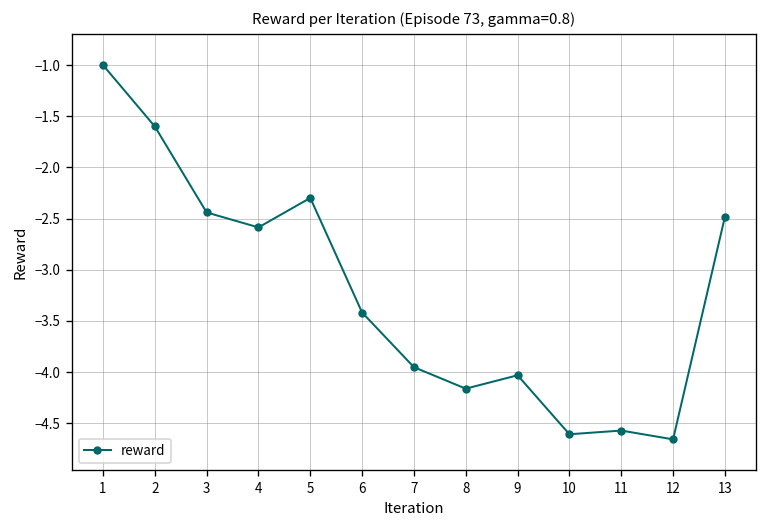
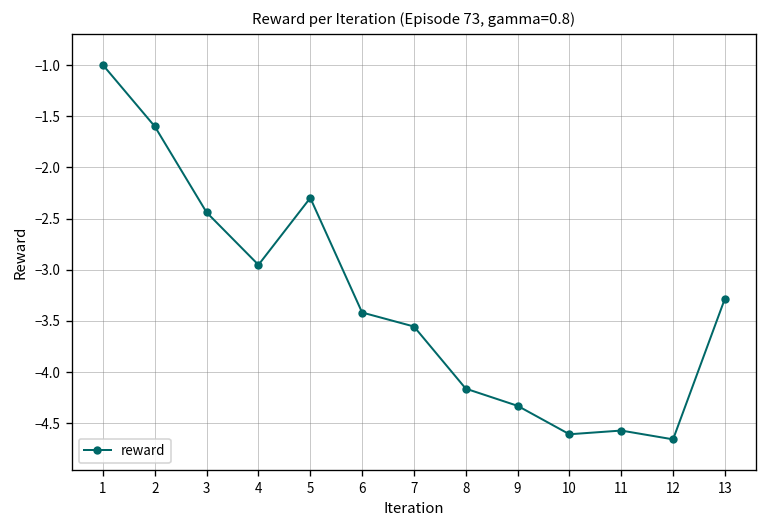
  {
    "1": -1.0,
    "2": -1.6,
    "3": -2.4,
-   "4": -2.6,
+   "4": -3.0,
    "5": -2.3,
    "6": -3.4,
-   "7": -4.0,
+   "7": -3.6,
    "8": -4.2,
-   "9": -4.0,
+   "9": -4.3,
    "10": -4.6,
    "11": -4.6,
    "12": -4.7,
-   "13": -2.5
+   "13": -3.3
  }
